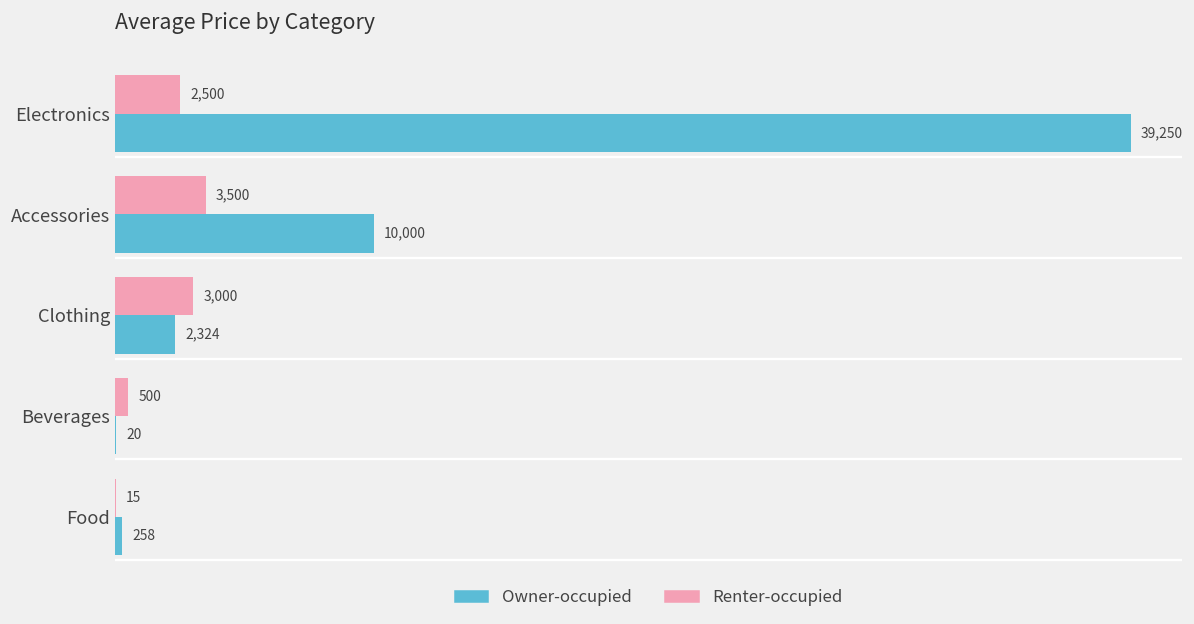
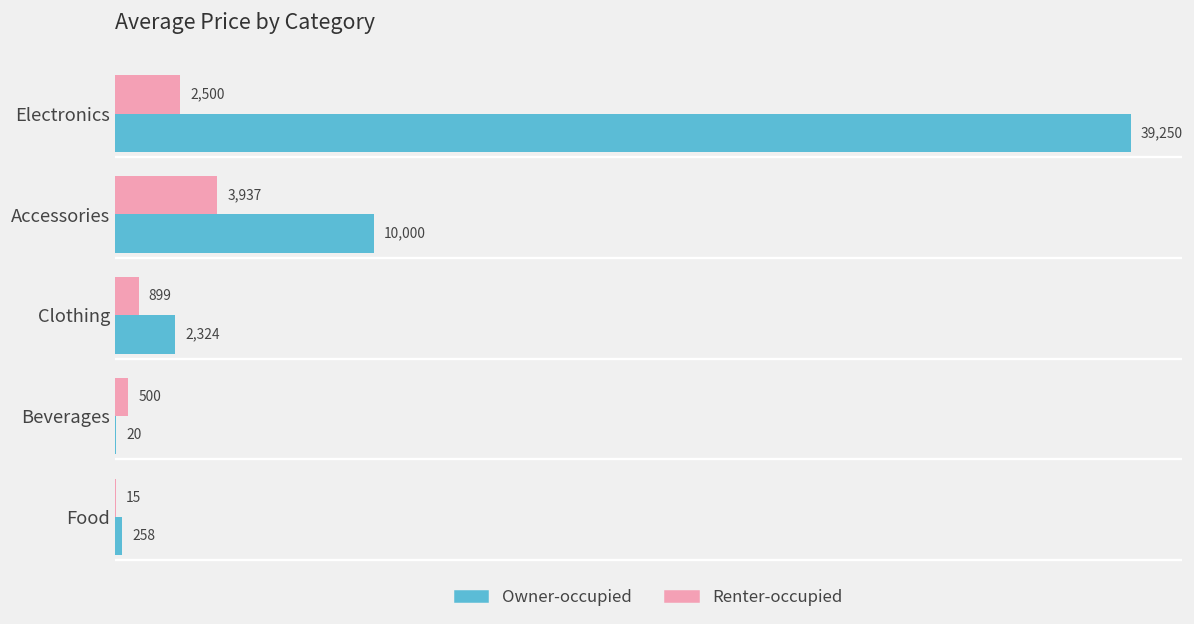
  {
    "Owner-occupied": {
      "Electronics": "39,250",
      "Accessories": "10,000",
      "Clothing": "2,324",
      "Beverages": "20",
      "Food": "258"
    },
    "Renter-occupied": {
      "Electronics": "2,500",
-     "Accessories": "3,500",
-     "Clothing": "3,000",
+     "Accessories": "3,937",
+     "Clothing": "899",
      "Beverages": "500",
      "Food": "15"
    }
  }
